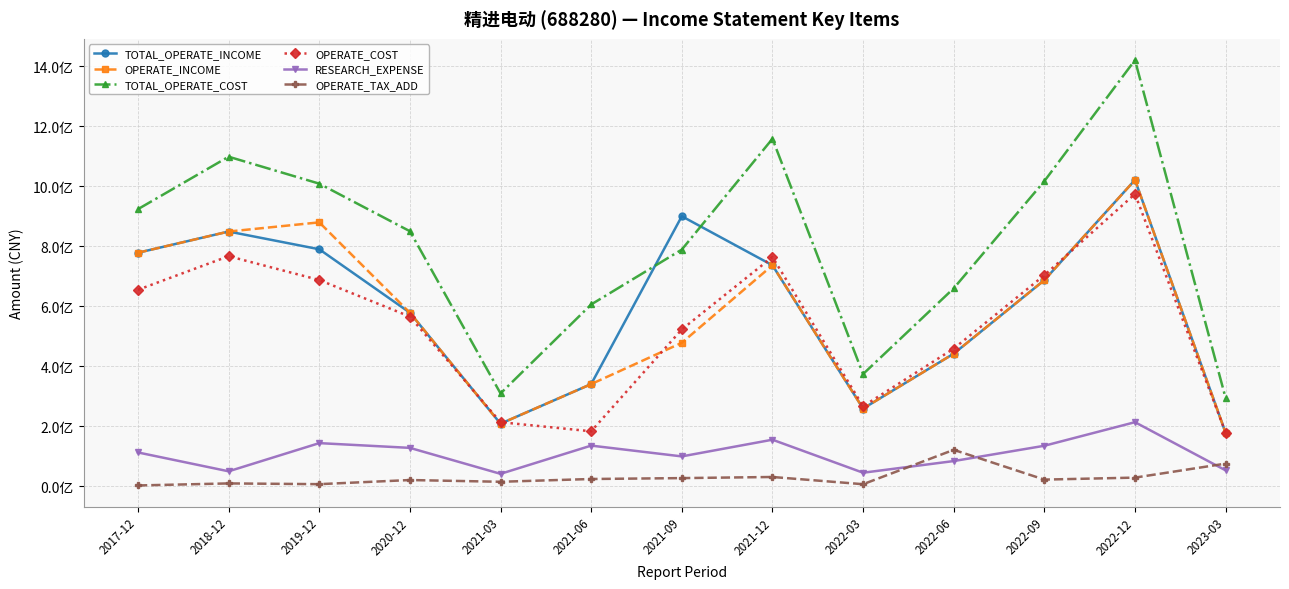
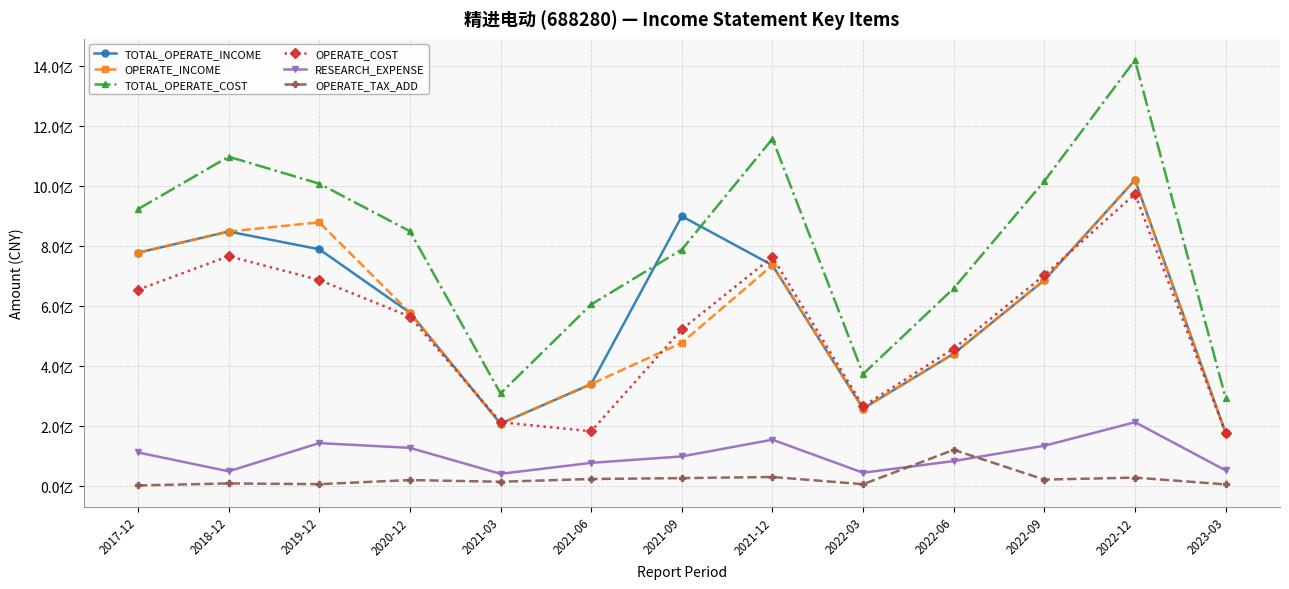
  {
    "TOTAL_OPERATE_INCOME": {
      "2019-12": "7.9亿",
      "2021-09": "9.0亿"
    },
    "OPERATE_INCOME": {
      "2019-12": "8.8亿",
      "2021-09": "4.8亿"
    },
    "TOTAL_OPERATE_COST": {
      "2017-12": "9.2亿",
      "2018-12": "11.0亿",
      "2019-12": "10.1亿",
      "2020-12": "8.5亿",
      "2021-03": "3.1亿",
      "2021-06": "6.1亿",
      "2021-09": "7.9亿",
      "2021-12": "11.6亿",
      "2022-03": "3.7亿",
      "2022-06": "6.6亿",
      "2022-09": "10.2亿",
      "2022-12": "14.2亿",
      "2023-03": "2.9亿"
    },
    "OPERATE_COST": {
      "2017-12": "6.5亿",
      "2018-12": "7.7亿",
      "2019-12": "6.9亿",
      "2020-12": "5.7亿",
      "2021-06": "1.8亿",
      "2021-09": "5.2亿",
      "2021-12": "7.6亿",
      "2022-06": "4.6亿",
      "2022-09": "7.0亿",
      "2022-12": "9.7亿"
    },
    "RESEARCH_EXPENSE": {
      "2017-12": "1.1亿",
      "2018-12": "0.5亿",
      "2019-12": "1.4亿",
      "2020-12": "1.3亿",
      "2021-03": "0.4亿",
-     "2021-06": "1.4亿",
+     "2021-06": "0.8亿",
      "2021-09": "1.0亿",
      "2021-12": "1.6亿",
      "2022-03": "0.5亿",
      "2022-06": "0.8亿",
      "2022-09": "1.3亿",
      "2022-12": "2.1亿",
      "2023-03": "0.5亿"
    },
    "OPERATE_TAX_ADD": {
      "2017-12": "0.0亿",
      "2018-12": "0.1亿",
      "2019-12": "0.1亿",
      "2020-12": "0.2亿",
      "2021-03": "0.1亿",
      "2021-06": "0.2亿",
      "2021-09": "0.3亿",
      "2021-12": "0.3亿",
      "2022-03": "0.1亿",
      "2022-06": "1.2亿",
      "2022-09": "0.2亿",
      "2022-12": "0.3亿",
-     "2023-03": "0.8亿"
+     "2023-03": "0.1亿"
    }
  }
